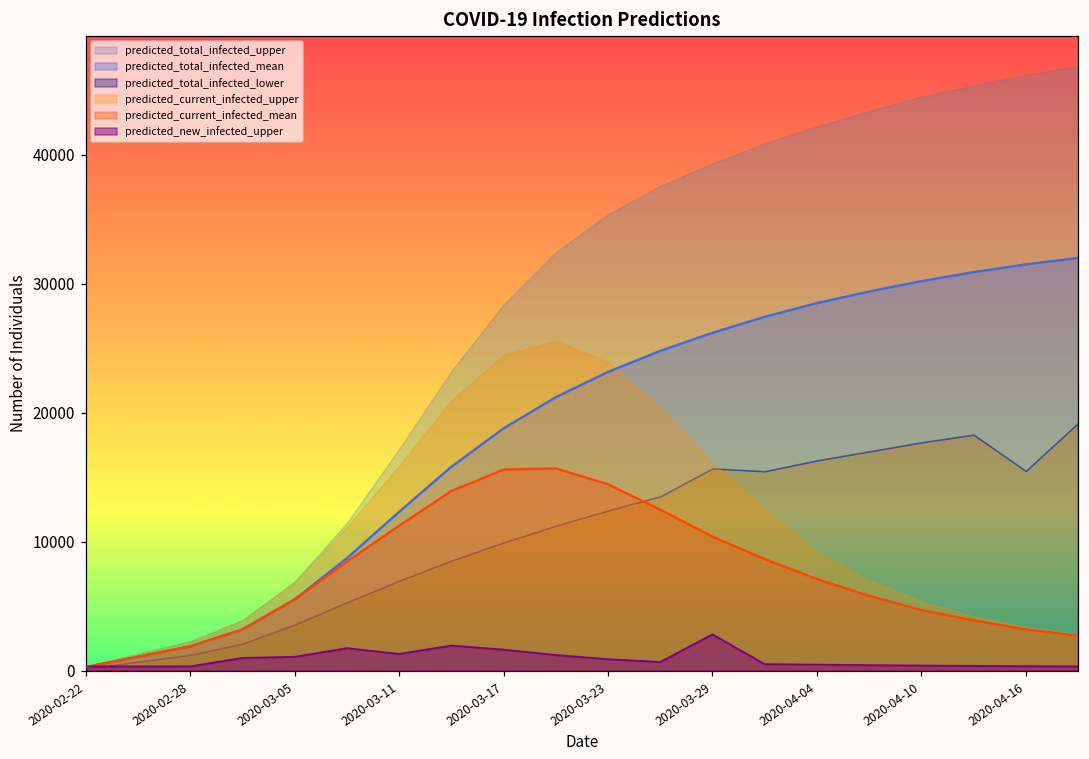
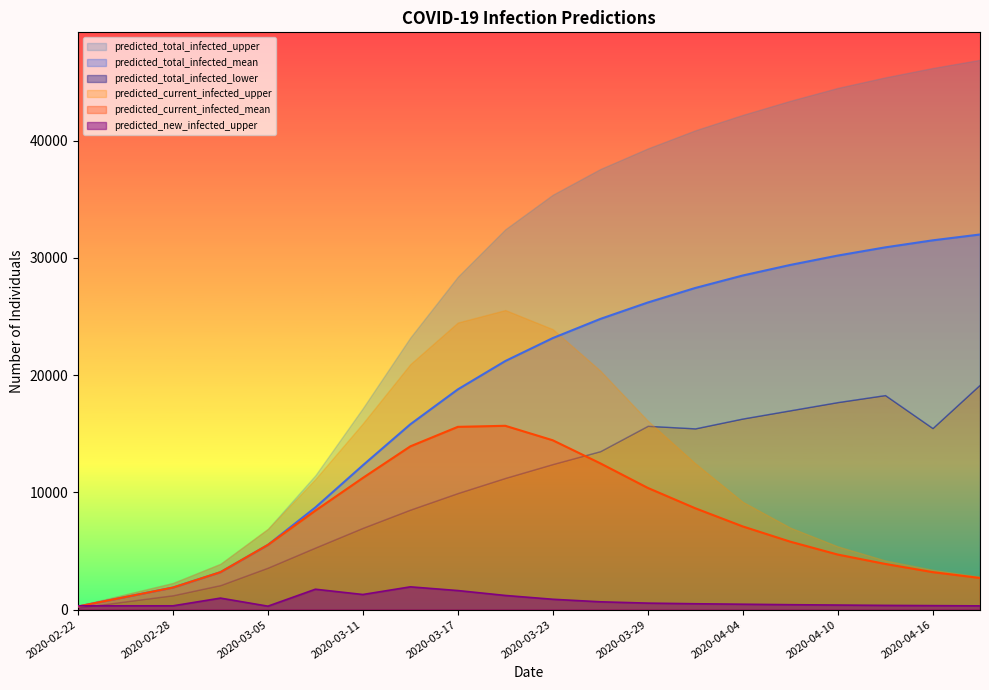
  {
    "predicted_total_infected_lower": {
      "2020-02-28": 1200,
      "2020-03-05": 3600,
      "2020-03-11": 7000,
      "2020-03-17": 9900,
      "2020-03-23": 12400,
      "2020-03-29": 15700,
      "2020-04-04": 16300,
      "2020-04-10": 17700,
      "2020-04-16": 15500
    },
    "predicted_new_infected_upper": {
      "2020-02-28": 300,
-     "2020-03-05": 1100,
+     "2020-03-05": 300,
      "2020-03-11": 1300,
      "2020-03-17": 1600,
      "2020-03-23": 900,
-     "2020-03-29": 2800,
+     "2020-03-29": 600,
      "2020-04-04": 500,
      "2020-04-10": 400,
      "2020-04-16": 300
    }
  }
